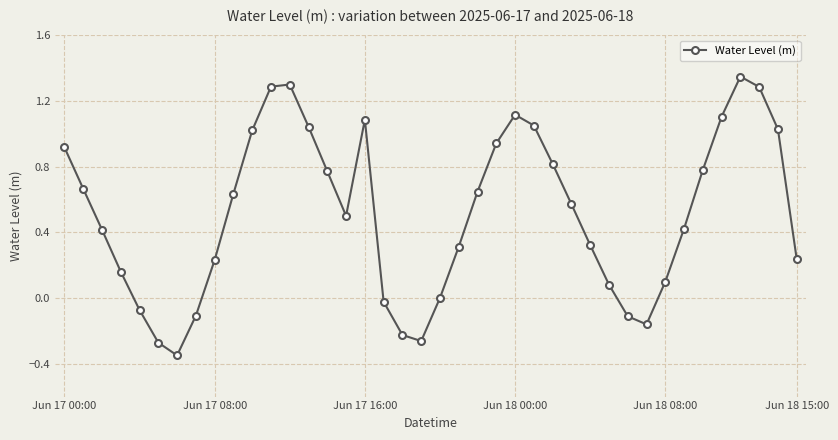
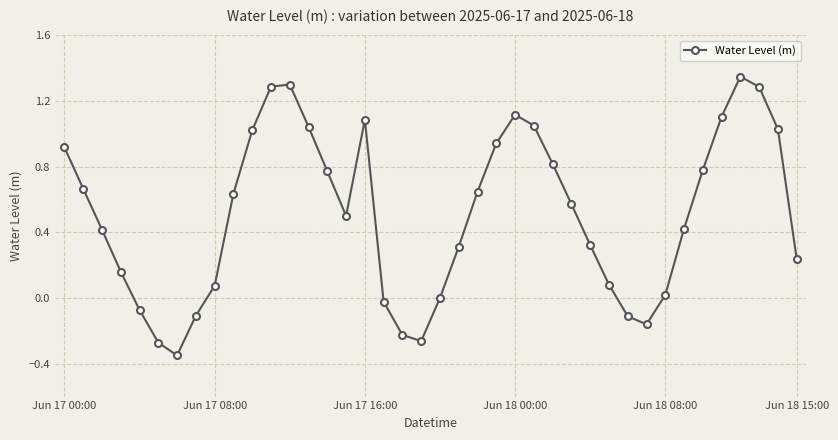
  {
    "Jun 17 00:00": 0.92,
-   "Jun 17 08:00": 0.23,
+   "Jun 17 08:00": 0.08,
    "Jun 17 16:00": 1.09,
    "Jun 18 00:00": 1.12,
-   "Jun 18 08:00": 0.10,
+   "Jun 18 08:00": 0.02,
    "Jun 18 15:00": 0.24
  }
